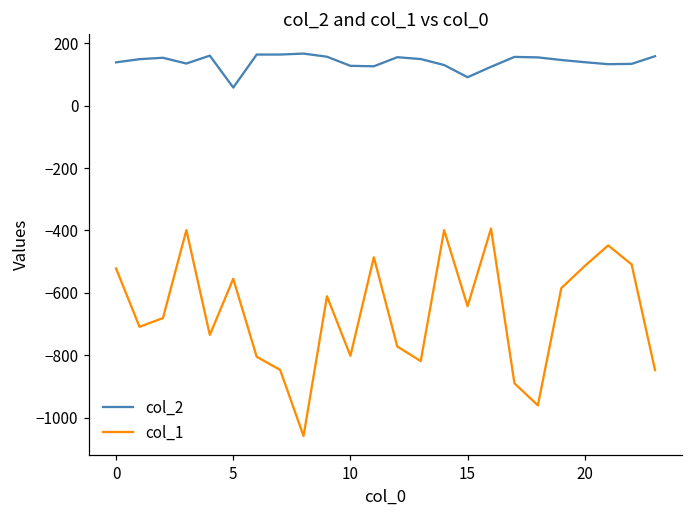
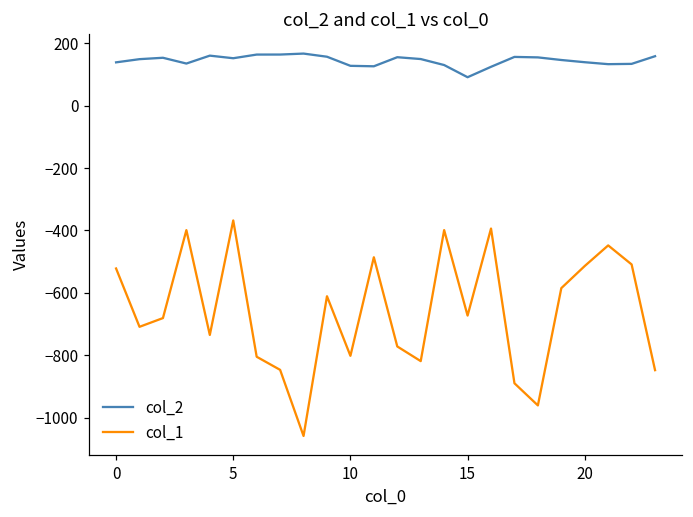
  {
    "col_2": {
      "0": 140,
-     "5": 60,
+     "5": 150,
      "10": 130,
      "15": 90,
      "20": 140
    },
    "col_1": {
      "0": -520,
-     "5": -560,
+     "5": -370,
      "10": -800,
-     "15": -640,
+     "15": -670,
      "20": -510
    }
  }
